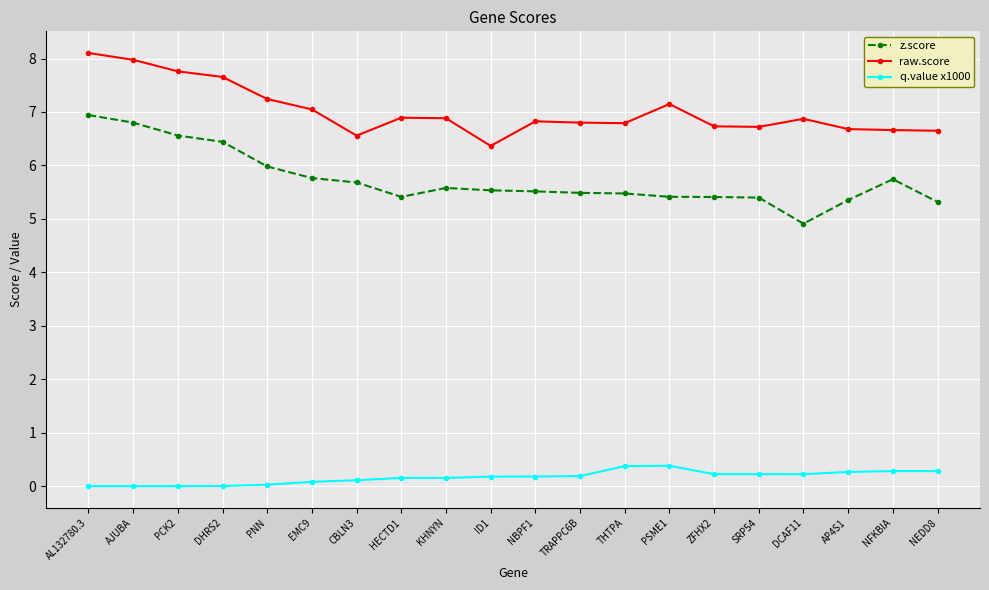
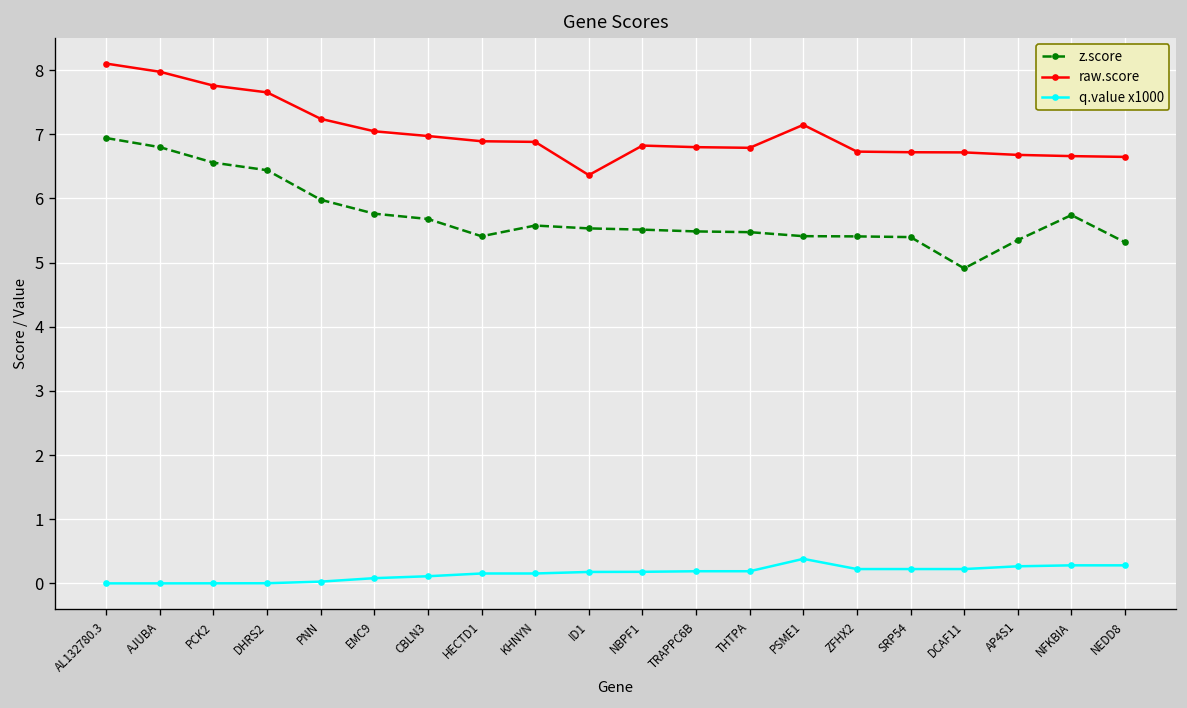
  {
    "z.score": {
      "AL132780.3": 6.9,
      "AJUBA": 6.8,
      "PCK2": 6.6,
      "DHRS2": 6.4,
      "PNN": 6.0,
      "EMC9": 5.8,
      "CBLN3": 5.7,
      "HECTD1": 5.4,
      "KHNYN": 5.6,
      "ID1": 5.5,
      "NBPF1": 5.5,
      "TRAPPC6B": 5.5,
      "THTPA": 5.5,
      "PSME1": 5.4,
      "ZFHX2": 5.4,
      "SRP54": 5.4,
      "DCAF11": 4.9,
      "AP4S1": 5.4,
      "NFKBIA": 5.7,
      "NEDD8": 5.3
    },
    "raw.score": {
      "AL132780.3": 8.1,
      "AJUBA": 8.0,
      "PCK2": 7.8,
      "DHRS2": 7.7,
      "PNN": 7.2,
      "EMC9": 7.0,
-     "CBLN3": 6.6,
+     "CBLN3": 7.0,
      "HECTD1": 6.9,
      "KHNYN": 6.9,
      "ID1": 6.4,
      "NBPF1": 6.8,
      "TRAPPC6B": 6.8,
      "THTPA": 6.8,
      "PSME1": 7.1,
      "ZFHX2": 6.7,
      "SRP54": 6.7,
-     "DCAF11": 6.9,
+     "DCAF11": 6.7,
      "AP4S1": 6.7,
      "NFKBIA": 6.7,
      "NEDD8": 6.6
    },
    "q.value x1000": {
      "AL132780.3": 0.0,
      "AJUBA": 0.0,
      "PCK2": 0.0,
      "DHRS2": 0.0,
      "PNN": 0.0,
      "EMC9": 0.1,
      "CBLN3": 0.1,
      "HECTD1": 0.2,
      "KHNYN": 0.2,
      "ID1": 0.2,
      "NBPF1": 0.2,
      "TRAPPC6B": 0.2,
-     "THTPA": 0.4,
+     "THTPA": 0.2,
      "PSME1": 0.4,
      "ZFHX2": 0.2,
      "SRP54": 0.2,
      "DCAF11": 0.2,
      "AP4S1": 0.3,
      "NFKBIA": 0.3,
      "NEDD8": 0.3
    }
  }
